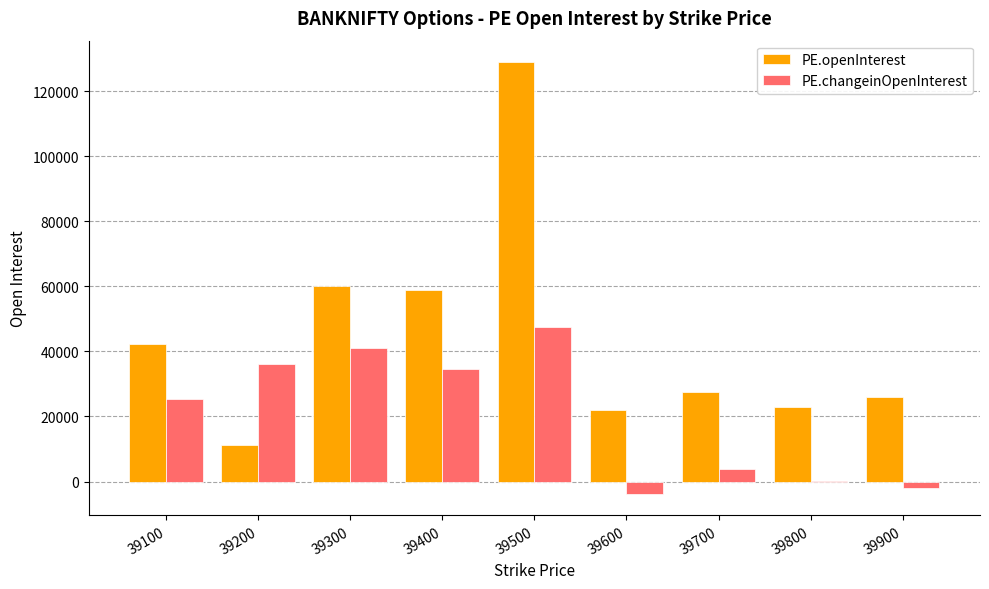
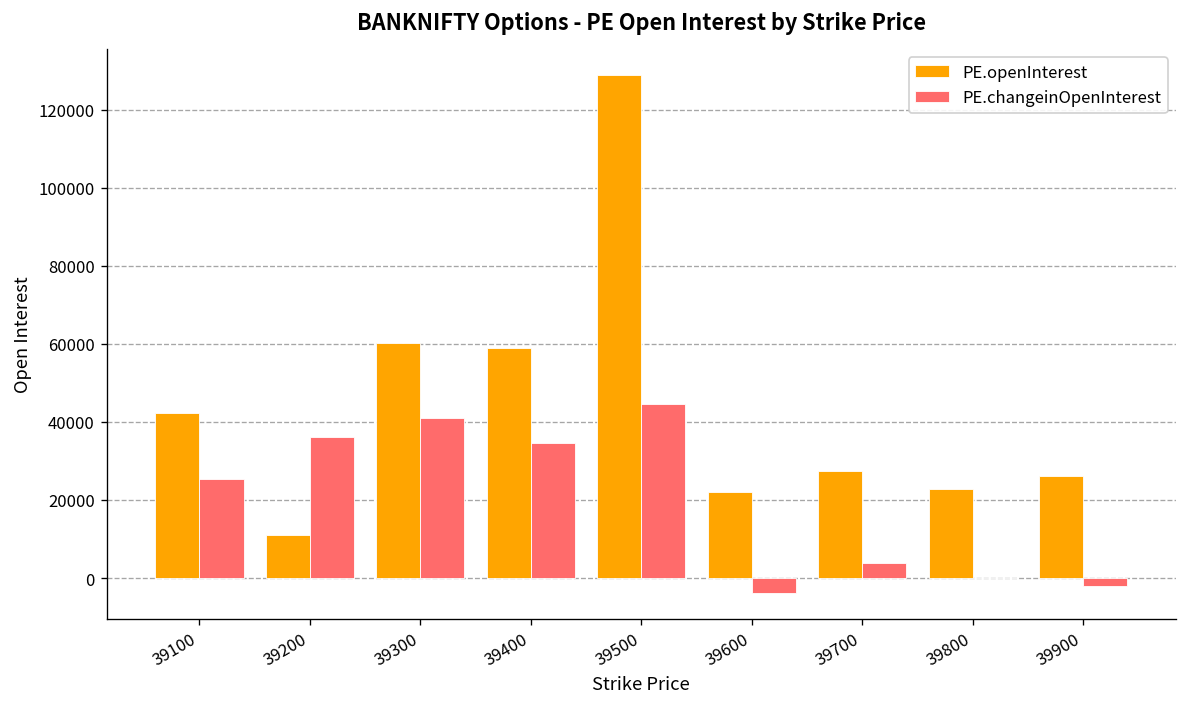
  {
    "PE.openInterest": {
      "39100": 42000,
      "39200": 11000,
      "39300": 60000,
      "39400": 59000,
      "39500": 129000,
      "39600": 22000,
      "39700": 27000,
      "39800": 23000,
      "39900": 26000
    },
    "PE.changeinOpenInterest": {
      "39100": 25000,
      "39200": 36000,
      "39300": 41000,
      "39400": 35000,
-     "39500": 48000,
+     "39500": 45000,
      "39600": -4000,
      "39700": 4000,
      "39900": -2000
    }
  }
